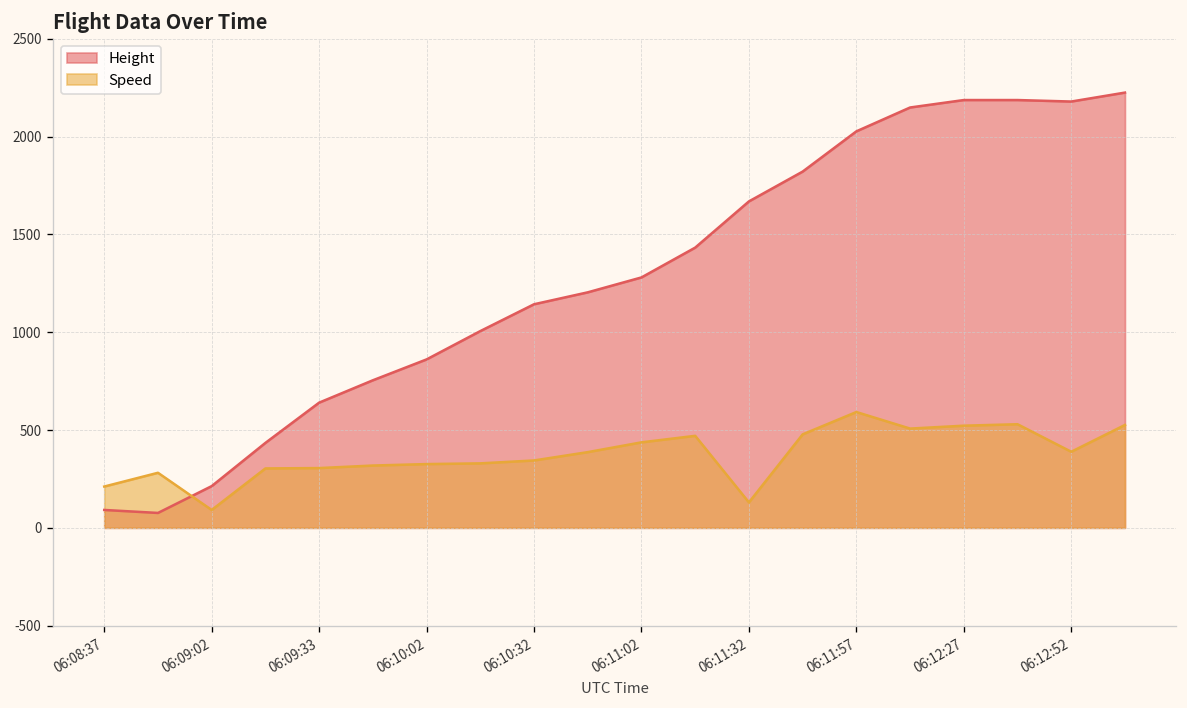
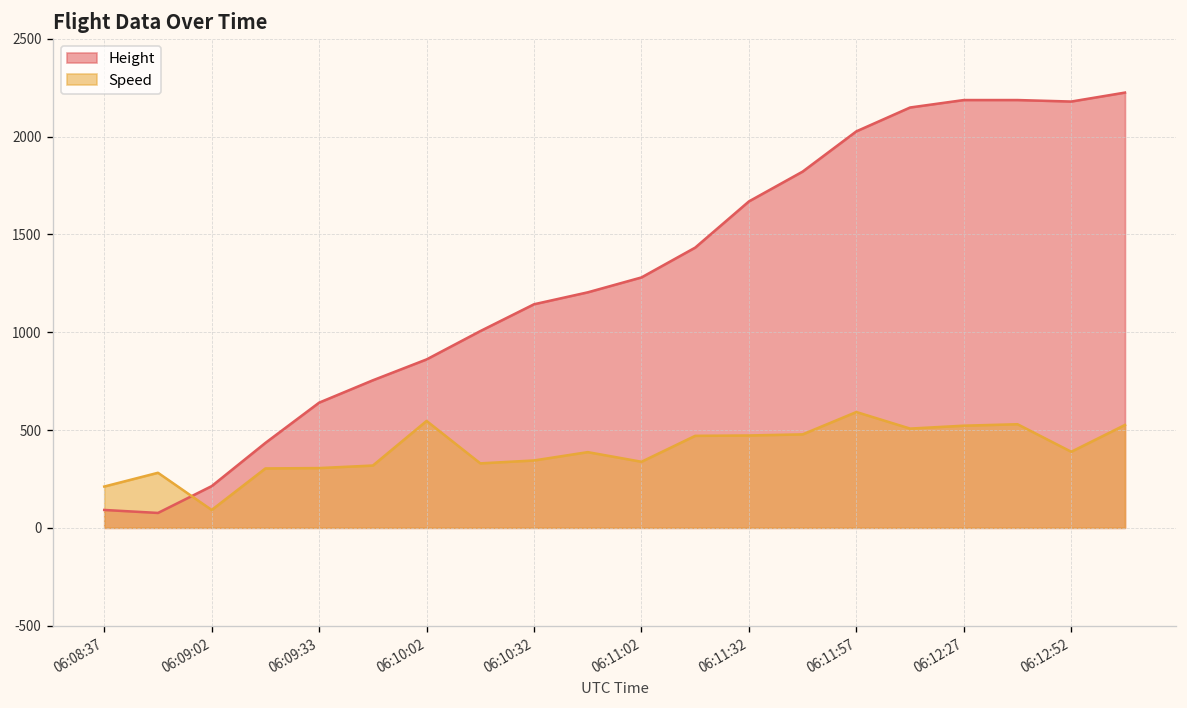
  {
    "Height": {
      "06:08:37": 90,
      "06:09:02": 210,
      "06:09:33": 640,
      "06:10:02": 860,
      "06:10:32": 1140,
      "06:11:02": 1280,
      "06:11:32": 1670,
      "06:11:57": 2030,
      "06:12:27": 2190,
      "06:12:52": 2180
    },
    "Speed": {
      "06:08:37": 210,
      "06:09:02": 90,
      "06:09:33": 310,
-     "06:10:02": 330,
+     "06:10:02": 550,
      "06:10:32": 340,
-     "06:11:02": 440,
-     "06:11:32": 130,
+     "06:11:02": 340,
+     "06:11:32": 470,
      "06:11:57": 590,
      "06:12:27": 520,
      "06:12:52": 390
    }
  }
